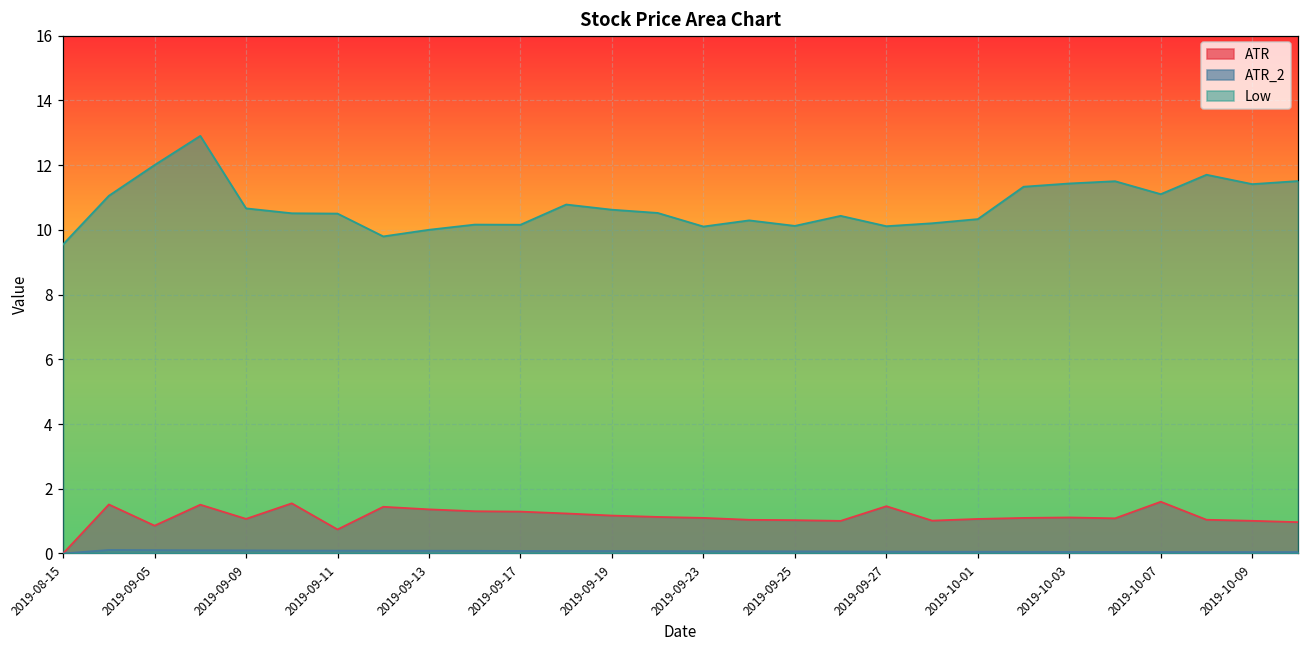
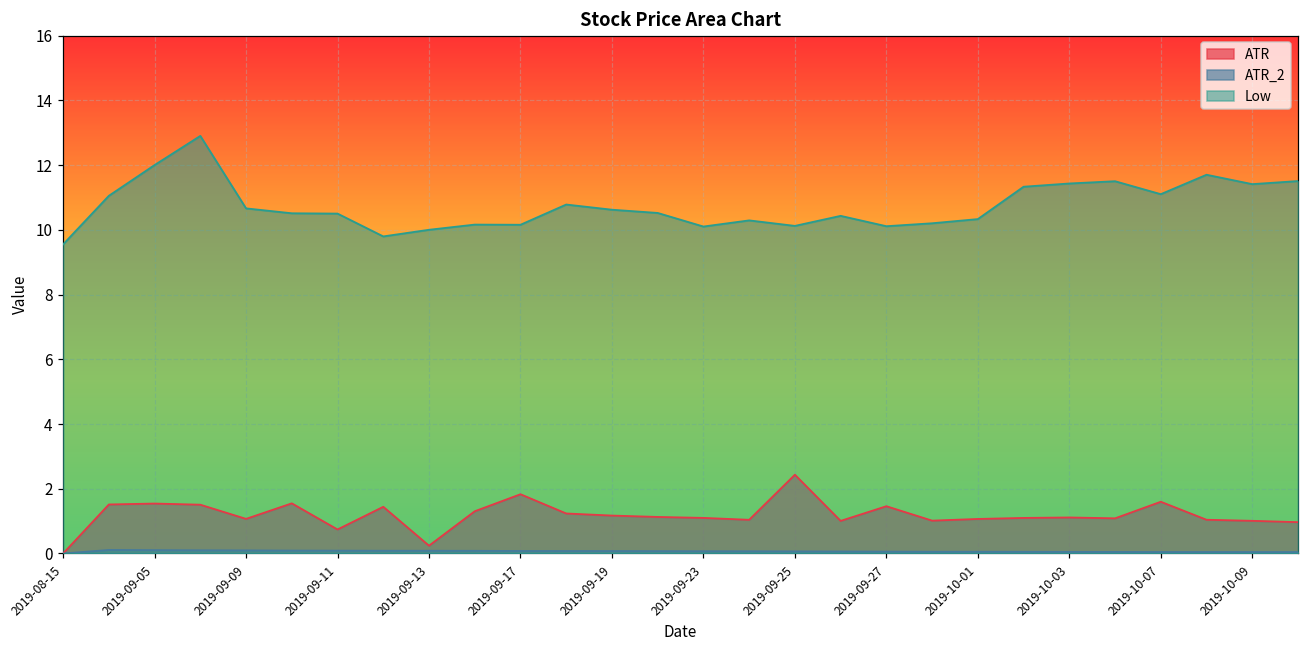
  {
    "ATR": {
-     "2019-09-05": 0.9,
+     "2019-09-05": 1.5,
      "2019-09-09": 1.1,
      "2019-09-11": 0.7,
-     "2019-09-13": 1.4,
-     "2019-09-17": 1.3,
+     "2019-09-13": 0.2,
+     "2019-09-17": 1.8,
      "2019-09-19": 1.2,
      "2019-09-23": 1.1,
-     "2019-09-25": 1.0,
+     "2019-09-25": 2.4,
      "2019-09-27": 1.5,
      "2019-10-01": 1.1,
      "2019-10-03": 1.1,
      "2019-10-07": 1.6,
      "2019-10-09": 1.0
    }
  }
